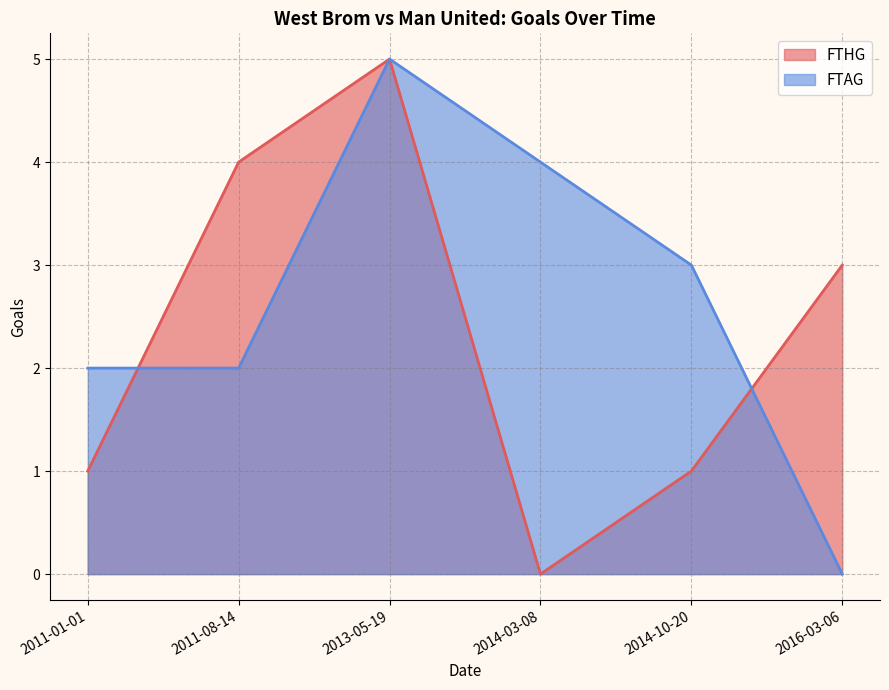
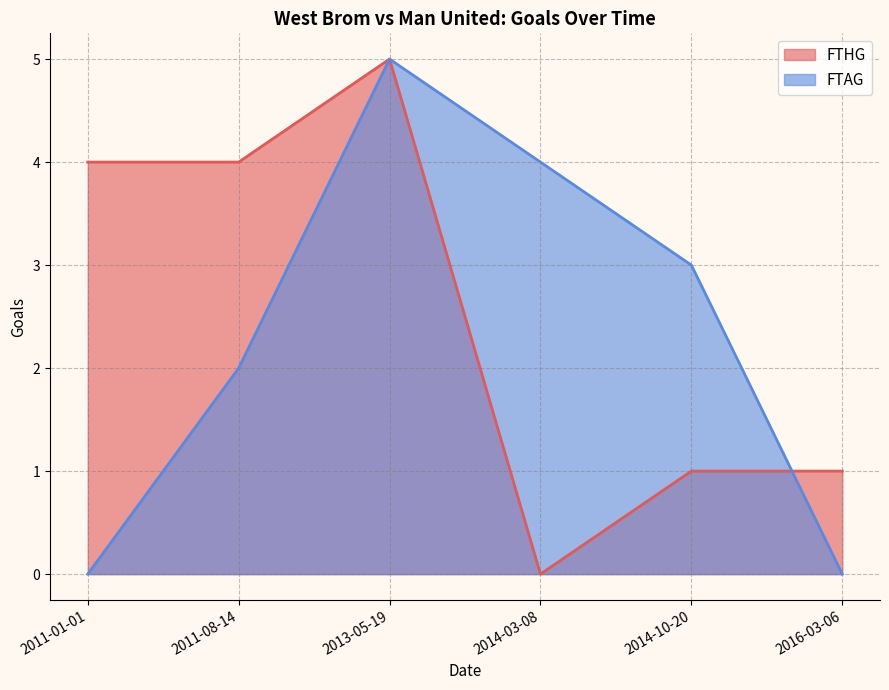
  {
    "FTHG": {
-     "2011-01-01": 1,
+     "2011-01-01": 4,
      "2011-08-14": 4,
      "2014-03-08": 0,
      "2014-10-20": 1,
-     "2016-03-06": 3
+     "2016-03-06": 1
    },
    "FTAG": {
-     "2011-01-01": 2,
+     "2011-01-01": 0,
      "2011-08-14": 2,
      "2014-03-08": 4,
      "2014-10-20": 3,
      "2016-03-06": 0
    }
  }
